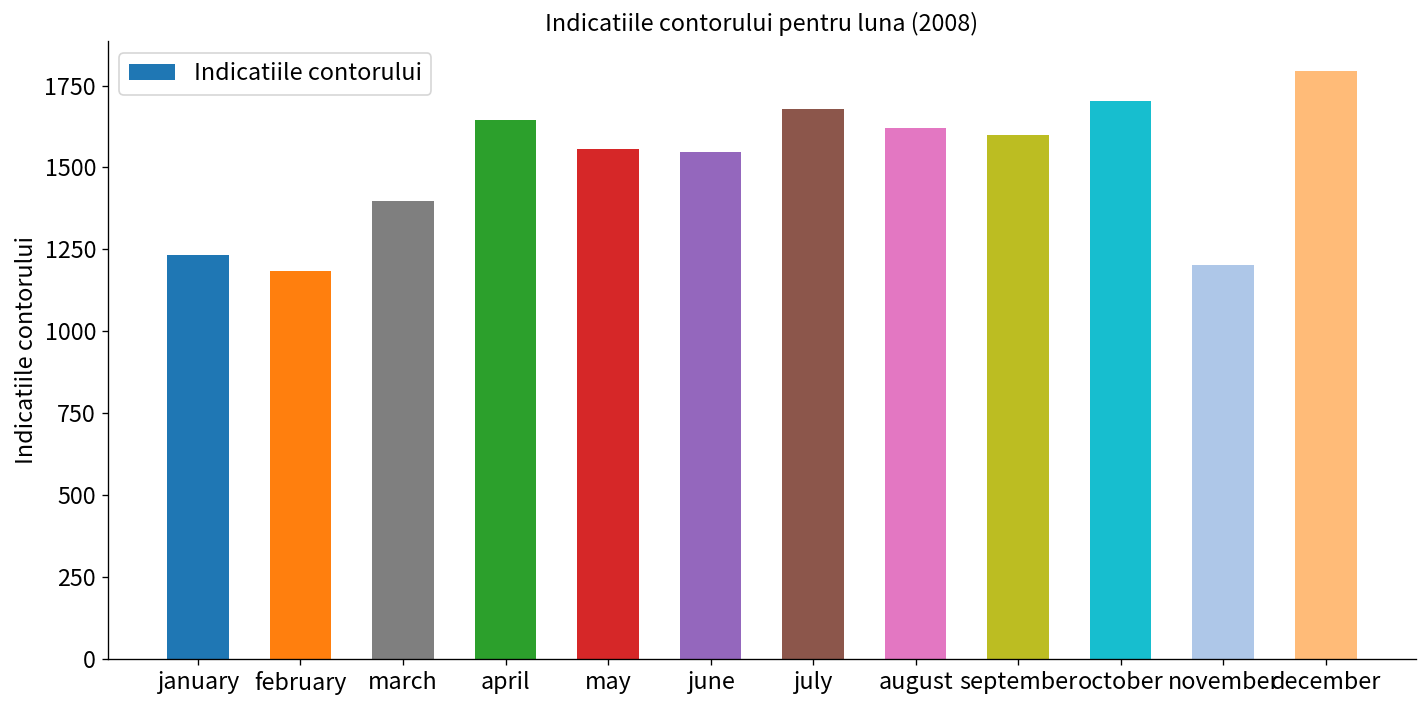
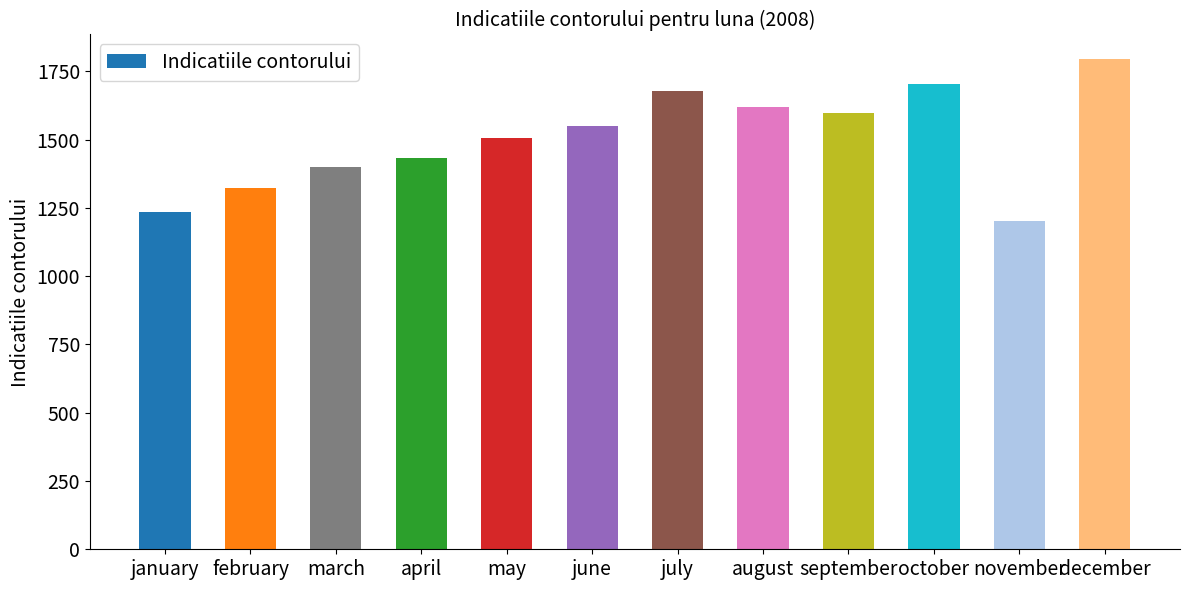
  {
    "january": 1230,
-   "february": 1180,
+   "february": 1320,
    "march": 1400,
-   "april": 1650,
-   "may": 1560,
+   "april": 1430,
+   "may": 1500,
    "june": 1550,
    "july": 1680,
    "august": 1620,
    "september": 1600,
    "october": 1700,
    "november": 1200,
    "december": 1800
  }
